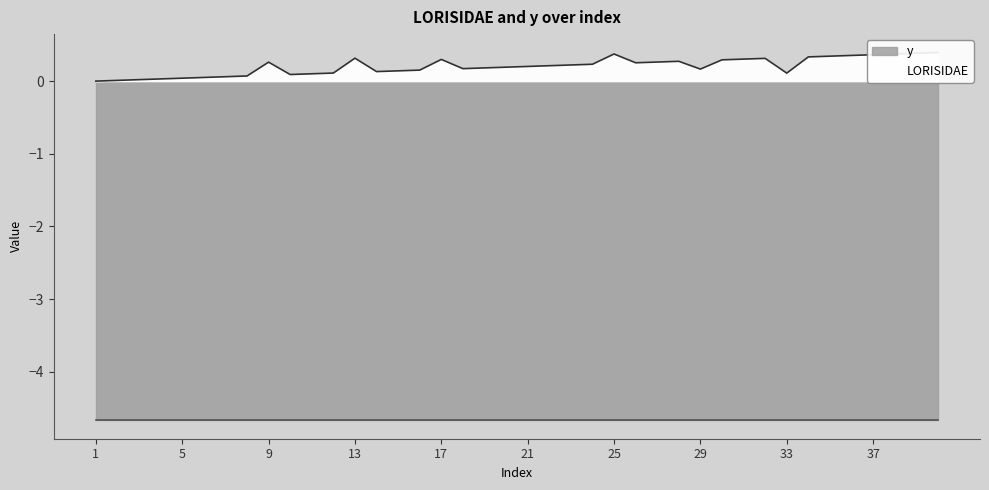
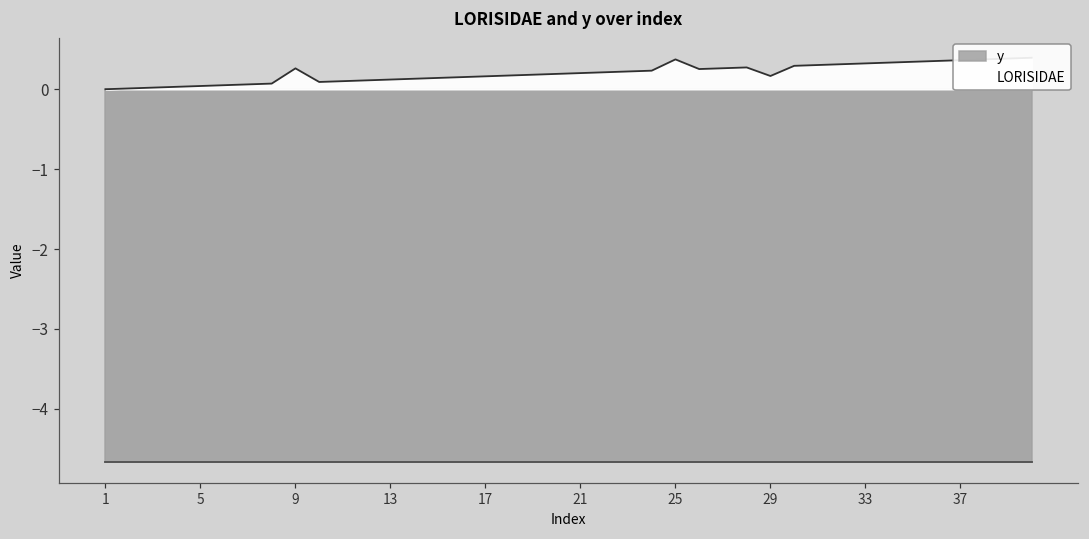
  {
    "y": {
      "5": 0.0,
      "9": 0.0,
      "13": 0.0,
      "17": 0.0,
      "21": 0.0,
      "25": 0.0,
      "29": 0.0,
      "33": 0.0
    },
    "LORISIDAE": {
      "5": 0.0,
      "9": 0.3,
-     "13": 0.3,
-     "17": 0.3,
+     "13": 0.1,
+     "17": 0.2,
      "21": 0.2,
      "25": 0.4,
      "29": 0.2,
-     "33": 0.1
+     "33": 0.3
    }
  }
